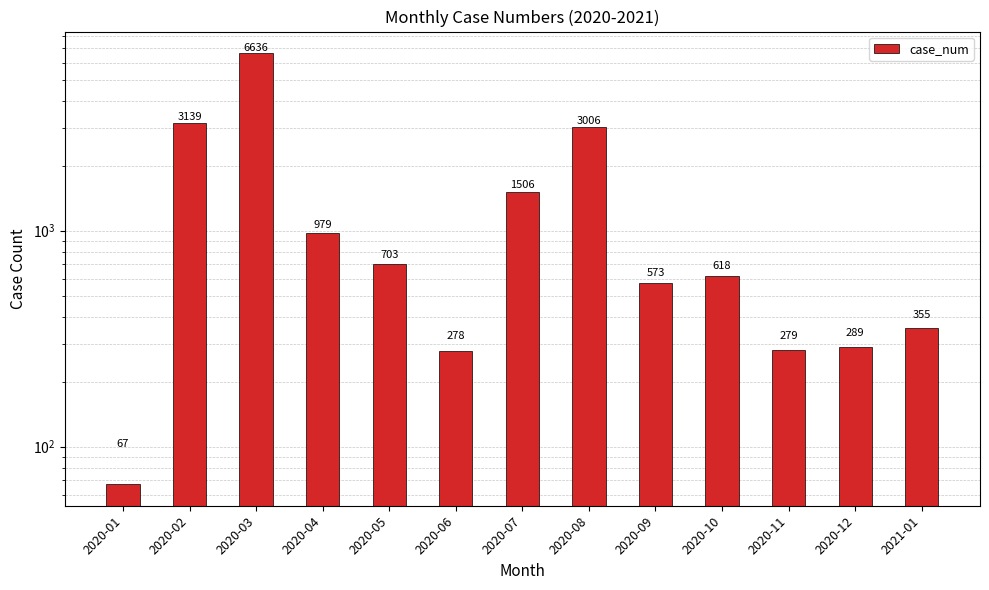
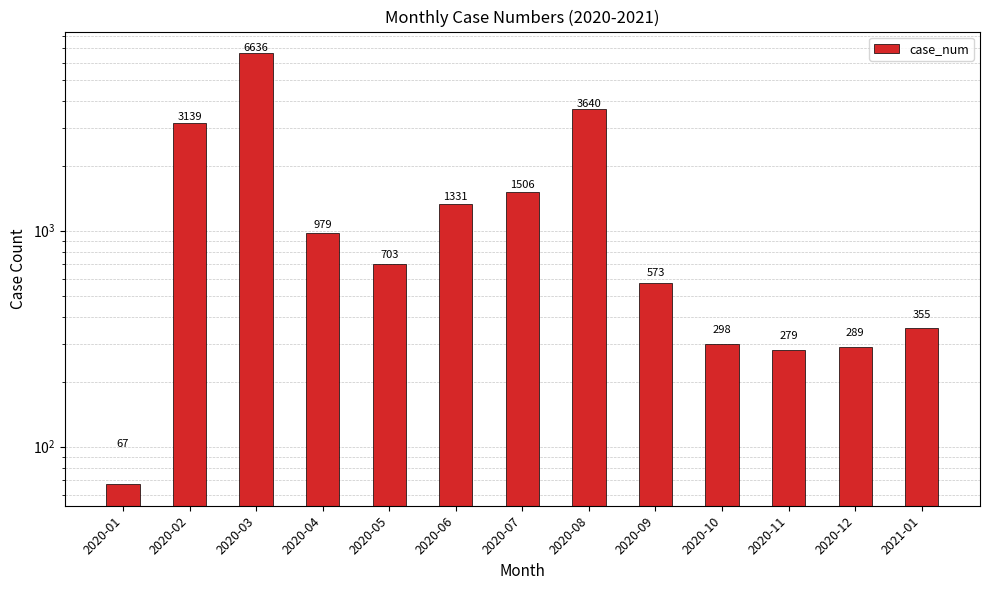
  {
    "2020-02": 3139,
    "2020-03": 6636,
    "2020-04": 979,
    "2020-05": 703,
-   "2020-06": 278,
+   "2020-06": 1331,
    "2020-07": 1506,
-   "2020-08": 3006,
+   "2020-08": 3640,
    "2020-09": 573,
-   "2020-10": 618,
+   "2020-10": 298,
    "2020-11": 279,
    "2020-12": 289,
    "2021-01": 355
  }
